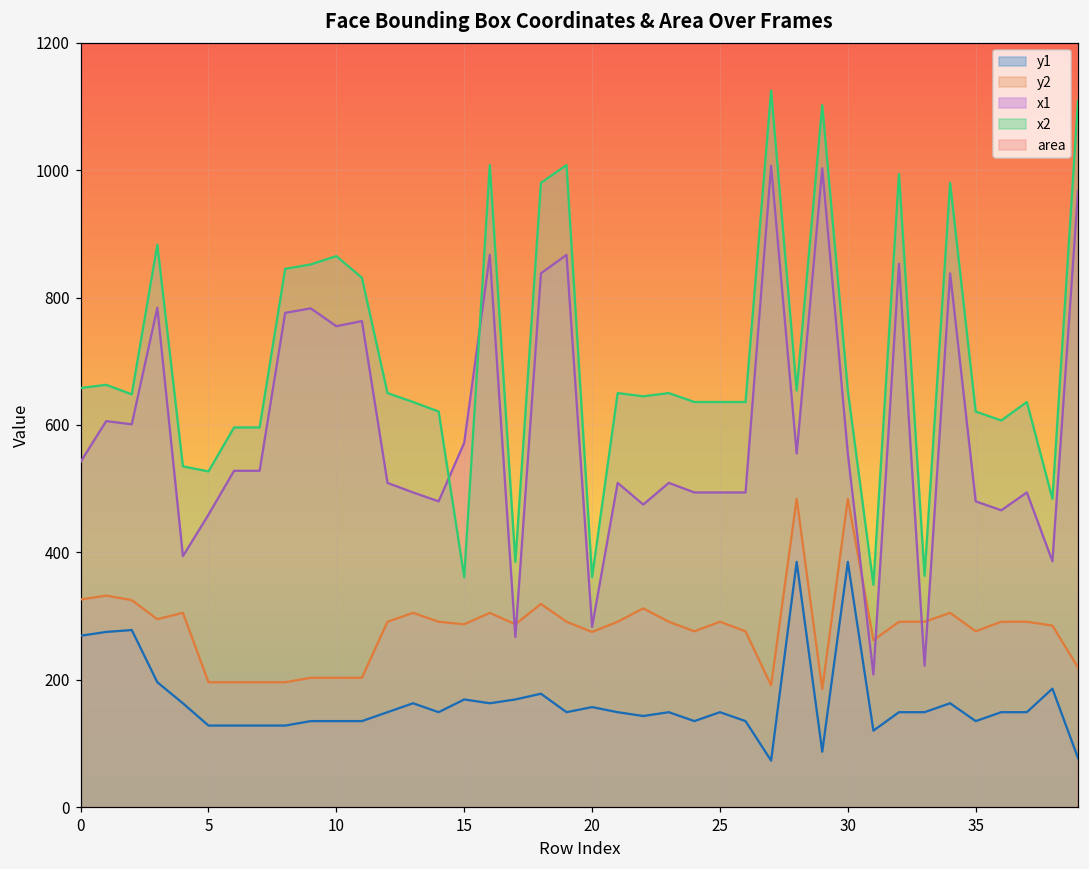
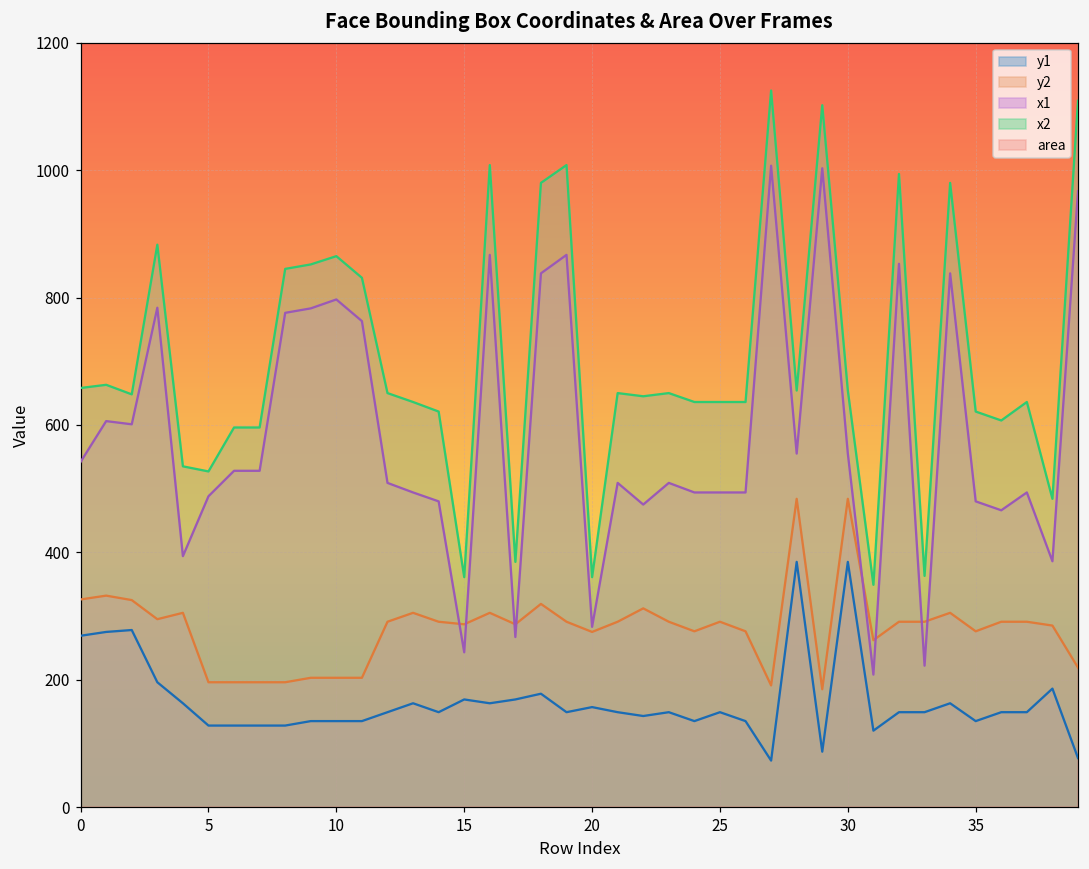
  {
    "x1": {
      "0": 540,
-     "5": 460,
-     "10": 760,
-     "15": 570,
+     "5": 490,
+     "10": 800,
+     "15": 240,
      "20": 280,
      "25": 490,
      "30": 560,
      "35": 480
    }
  }
